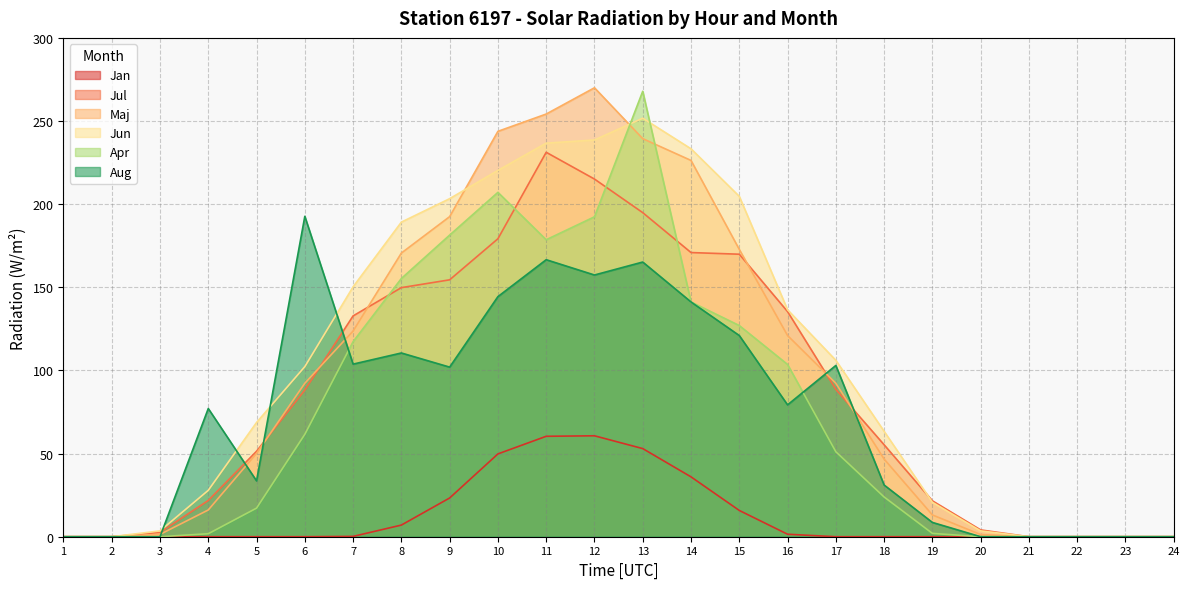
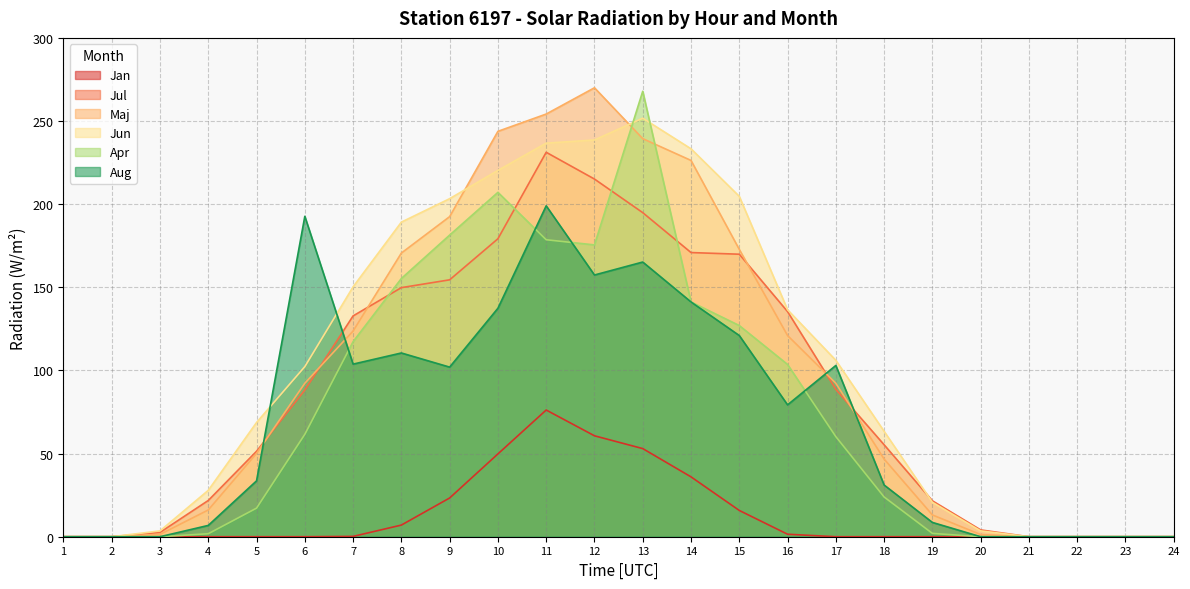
  {
    "Jan": {
      "4": 0,
      "5": 0,
      "6": 0,
      "7": 0,
      "8": 7,
      "9": 23,
      "10": 50,
-     "11": 60,
+     "11": 76,
      "12": 61,
      "13": 53,
      "14": 36,
      "15": 16,
      "16": 2,
      "17": 0,
      "18": 0,
      "19": 0
    },
    "Apr": {
      "4": 2,
      "5": 17,
      "6": 62,
      "7": 117,
      "8": 155,
      "9": 181,
      "10": 207,
      "11": 179,
-     "12": 192,
+     "12": 176,
      "13": 268,
      "15": 127,
      "16": 104,
-     "17": 51,
+     "17": 60,
      "18": 24,
      "19": 2
    },
    "Aug": {
-     "4": 77,
+     "4": 7,
      "5": 34,
      "6": 193,
      "7": 104,
      "8": 111,
      "9": 102,
-     "10": 144,
-     "11": 167,
+     "10": 137,
+     "11": 199,
      "12": 157,
      "13": 165,
      "15": 121,
      "16": 79,
      "17": 103,
      "18": 31,
      "19": 9
    }
  }
